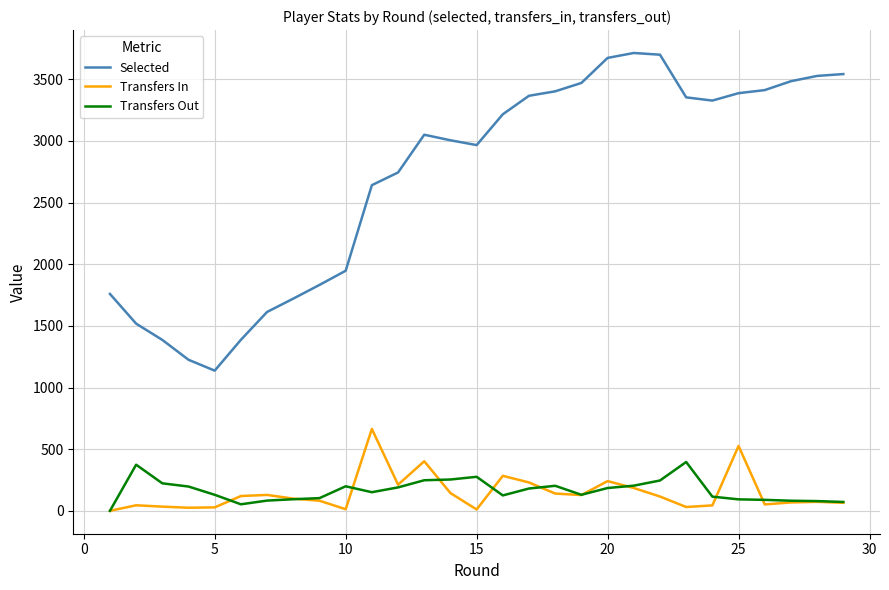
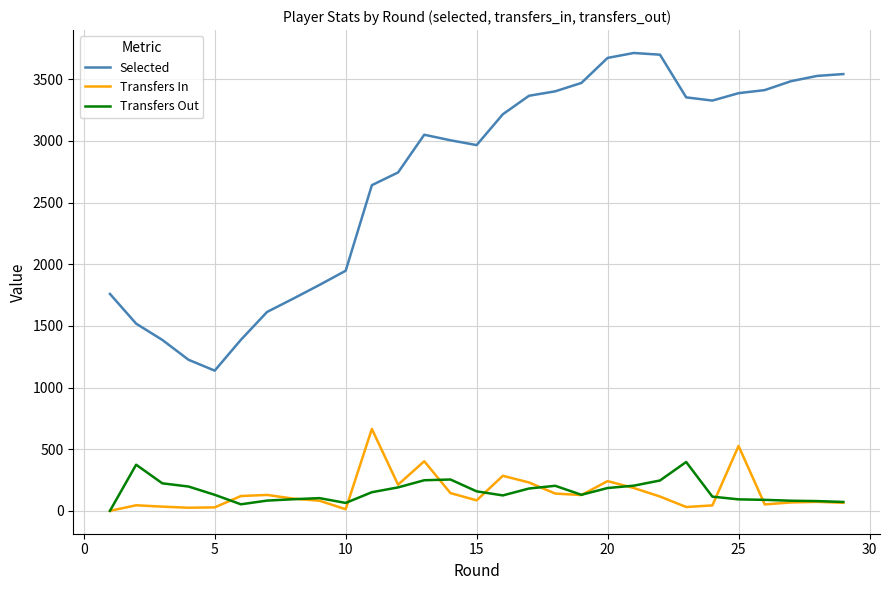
  {
    "Selected": {
      "5": 1140,
      "10": 1950,
      "15": 2970,
      "20": 3670,
      "25": 3390
    },
    "Transfers In": {
      "5": 30,
      "10": 10,
-     "15": 10,
+     "15": 90,
      "20": 240,
      "25": 530
    },
    "Transfers Out": {
      "5": 130,
-     "10": 200,
-     "15": 280,
+     "10": 60,
+     "15": 160,
      "20": 190,
      "25": 90
    }
  }
